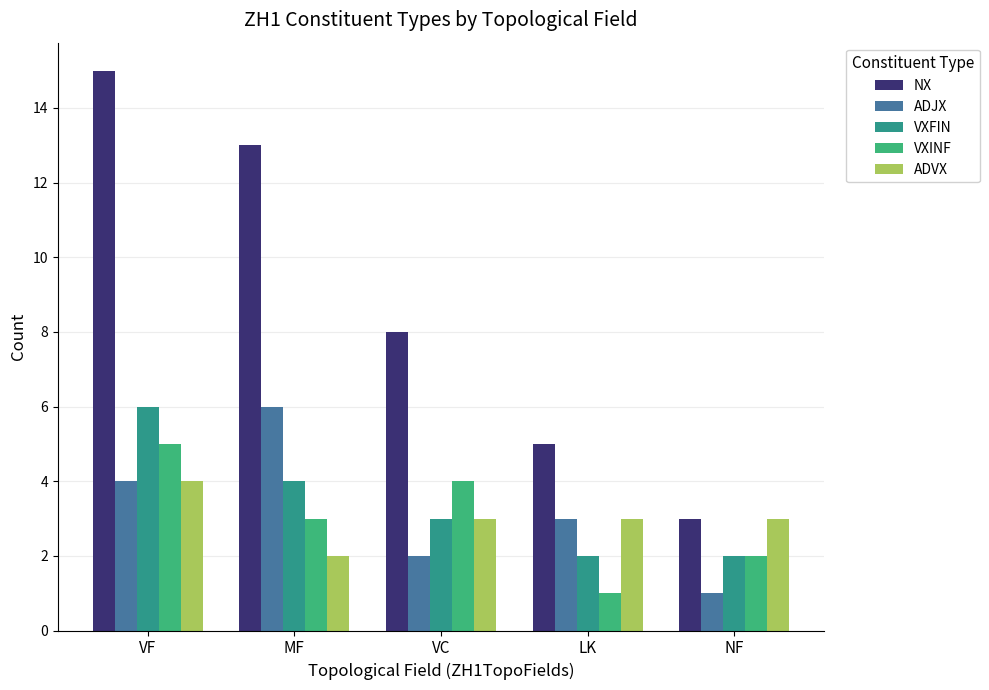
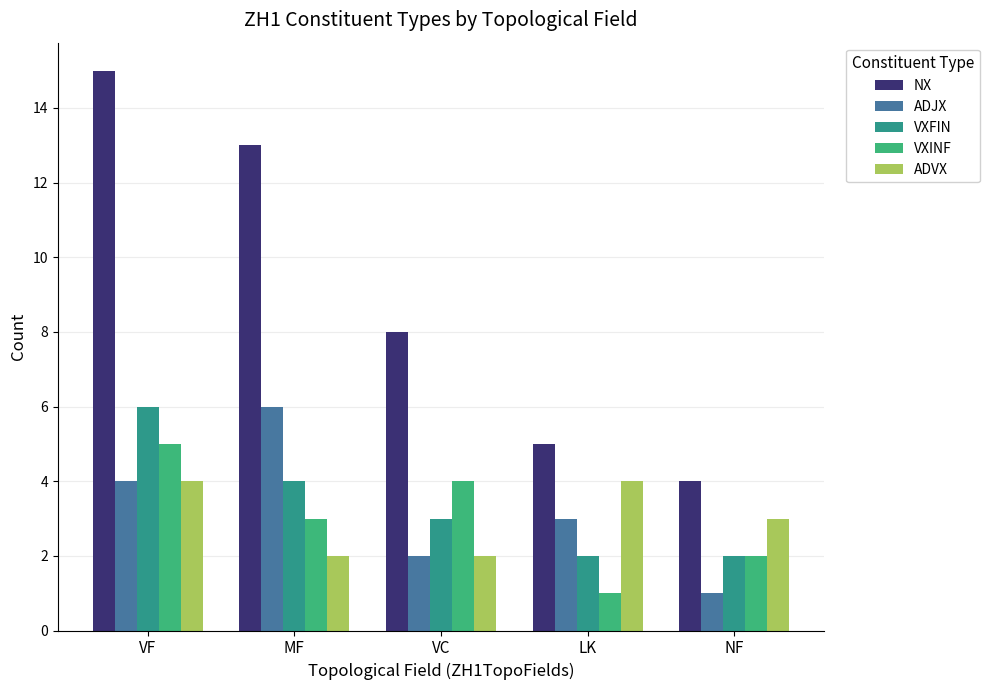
  {
    "NX": {
      "VF": 15,
      "MF": 13,
      "VC": 8,
      "LK": 5,
-     "NF": 3
+     "NF": 4
    },
    "ADVX": {
      "VF": 4,
      "MF": 2,
-     "VC": 3,
-     "LK": 3,
+     "VC": 2,
+     "LK": 4,
      "NF": 3
    }
  }
